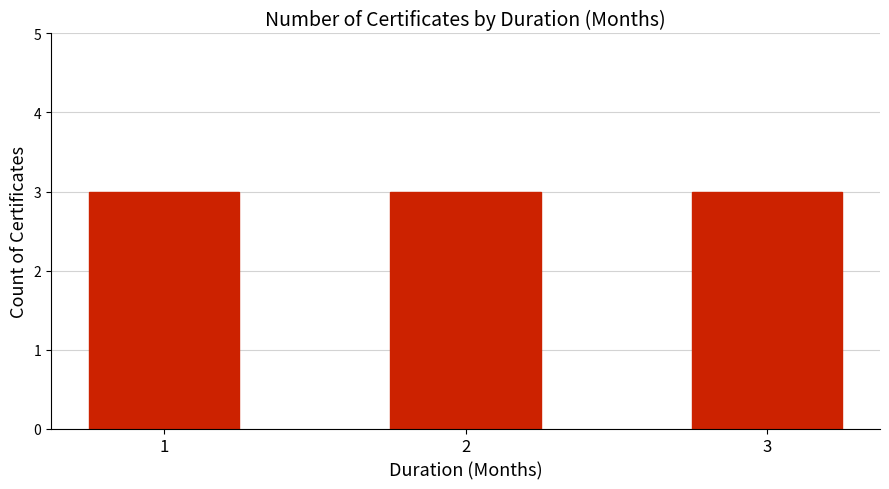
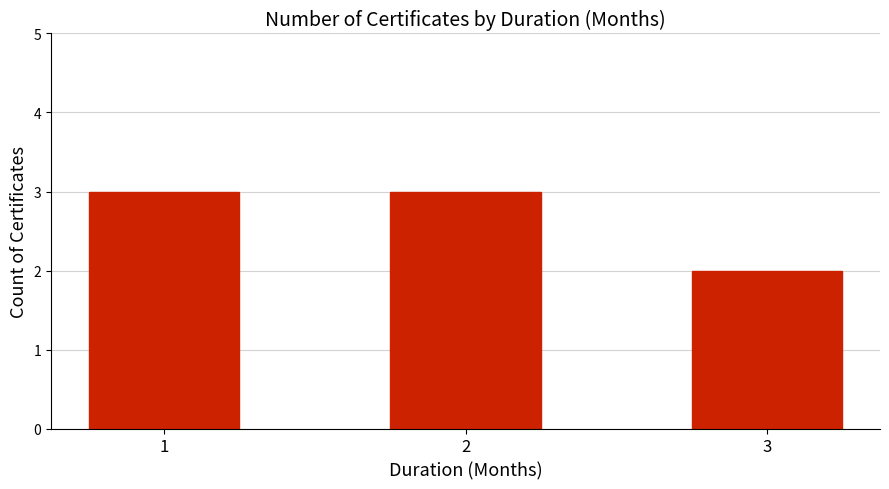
  {
    "1": 3,
    "2": 3,
-   "3": 3
+   "3": 2
  }
